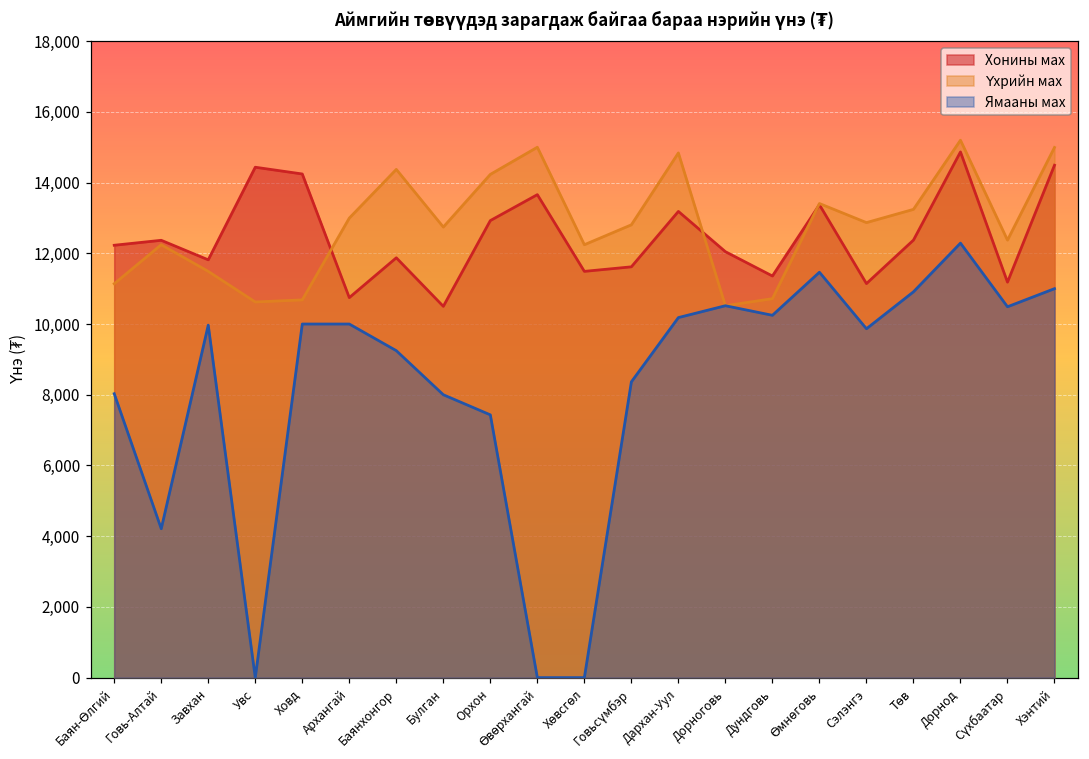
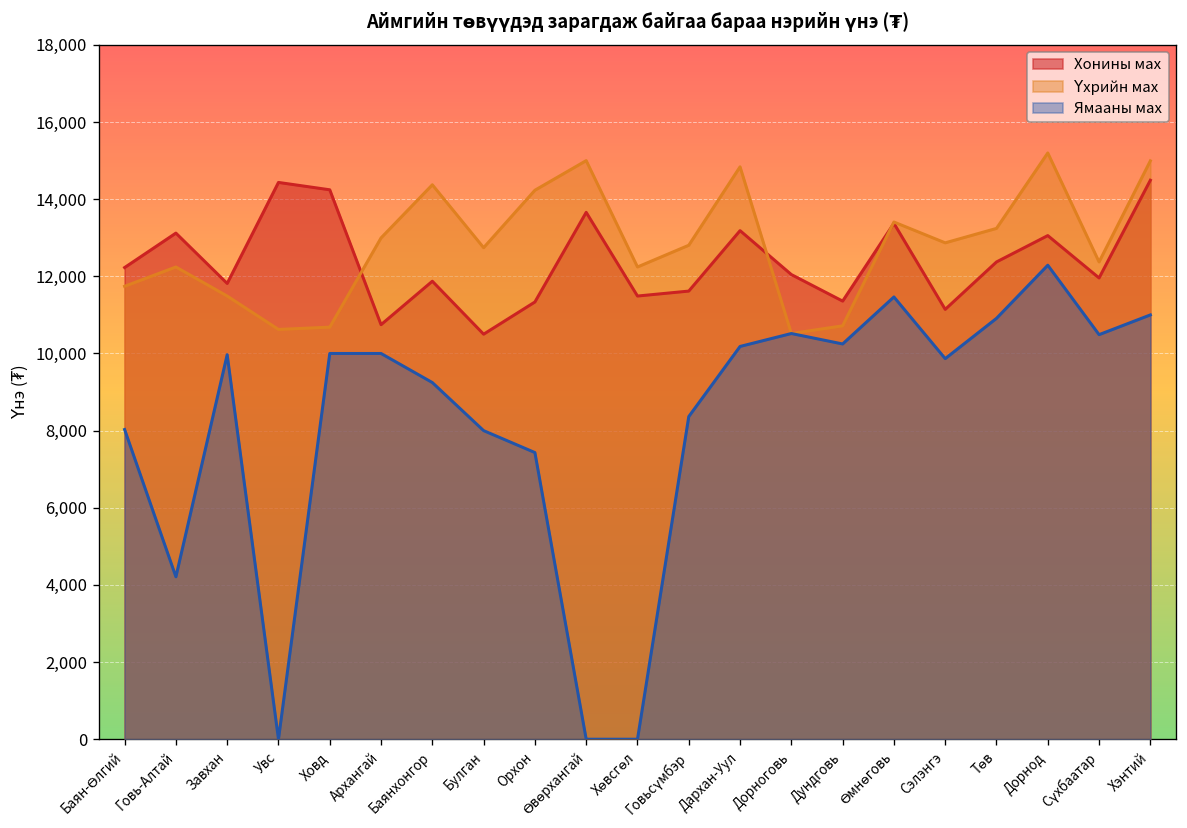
  {
    "Хонины мах": {
      "Баян-Өлгий": "12,200",
-     "Говь-Алтай": "12,400",
+     "Говь-Алтай": "13,100",
      "Завхан": "11,800",
      "Увс": "14,400",
      "Ховд": "14,200",
      "Архангай": "10,700",
      "Баянхонгор": "11,900",
      "Булган": "10,500",
-     "Орхон": "12,900",
+     "Орхон": "11,300",
      "Өвөрхангай": "13,700",
      "Хөвсгөл": "11,500",
      "Говьсүмбэр": "11,600",
      "Дархан-Уул": "13,200",
      "Дорноговь": "12,000",
      "Дундговь": "11,400",
      "Сэлэнгэ": "11,100",
      "Төв": "12,400",
-     "Дорнод": "14,900",
-     "Сүхбаатар": "11,200",
+     "Дорнод": "13,100",
+     "Сүхбаатар": "12,000",
      "Хэнтий": "14,500"
    },
    "Үхрийн мах": {
-     "Баян-Өлгий": "11,100",
+     "Баян-Өлгий": "11,700",
      "Говь-Алтай": "12,200",
      "Завхан": "11,500",
      "Увс": "10,600",
      "Ховд": "10,700",
      "Архангай": "13,000",
      "Баянхонгор": "14,400",
      "Булган": "12,700",
      "Орхон": "14,200",
      "Өвөрхангай": "15,000",
      "Хөвсгөл": "12,200",
      "Говьсүмбэр": "12,800",
      "Дархан-Уул": "14,800",
      "Дундговь": "10,700",
      "Сэлэнгэ": "12,900",
      "Төв": "13,200",
      "Дорнод": "15,200",
      "Сүхбаатар": "12,400",
      "Хэнтий": "15,000"
    },
    "Ямааны мах": {
      "Баян-Өлгий": "8,000",
      "Говь-Алтай": "4,200",
      "Завхан": "10,000",
      "Увс": "0",
      "Ховд": "10,000",
      "Архангай": "10,000",
      "Баянхонгор": "9,200",
      "Булган": "8,000",
      "Орхон": "7,400",
      "Өвөрхангай": "0",
      "Хөвсгөл": "0",
      "Говьсүмбэр": "8,400",
      "Дархан-Уул": "10,200",
      "Дундговь": "10,200",
      "Өмнөговь": "11,500",
      "Сэлэнгэ": "9,900",
      "Төв": "10,900",
      "Дорнод": "12,300",
      "Сүхбаатар": "10,500",
      "Хэнтий": "11,000"
    }
  }
